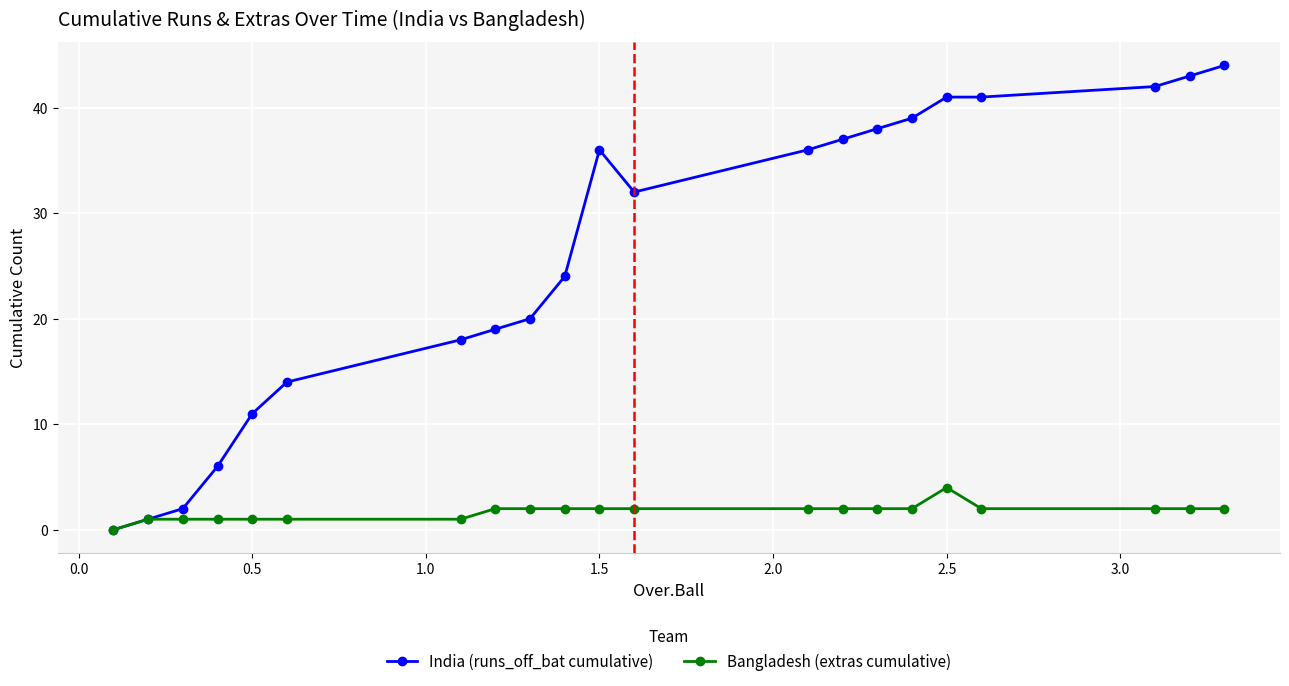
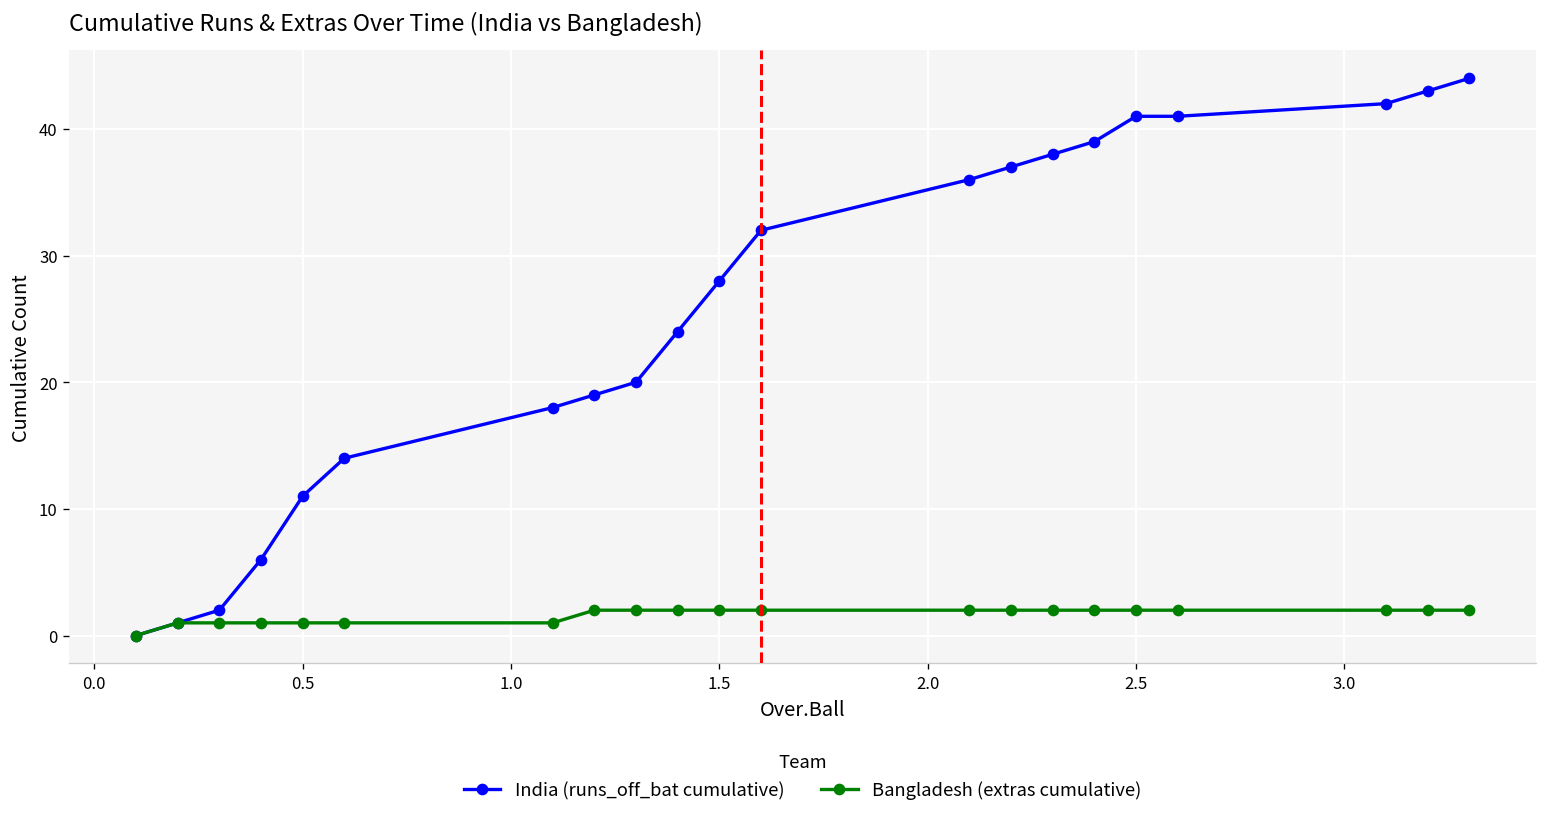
  {
    "India (runs_off_bat cumulative)": {
      "0.5": 11,
-     "1.5": 36,
+     "1.5": 28,
      "2.5": 41
    },
    "Bangladesh (extras cumulative)": {
      "0.5": 1,
      "1.5": 2,
-     "2.5": 4
+     "2.5": 2
    }
  }
